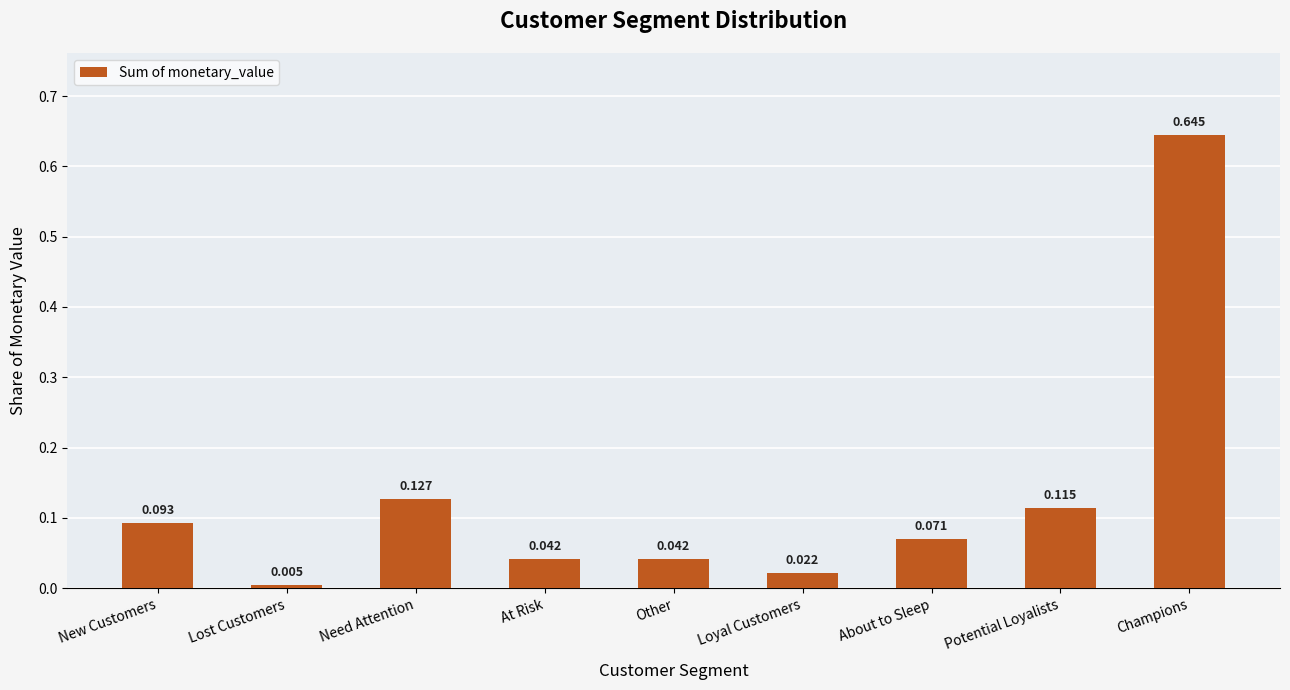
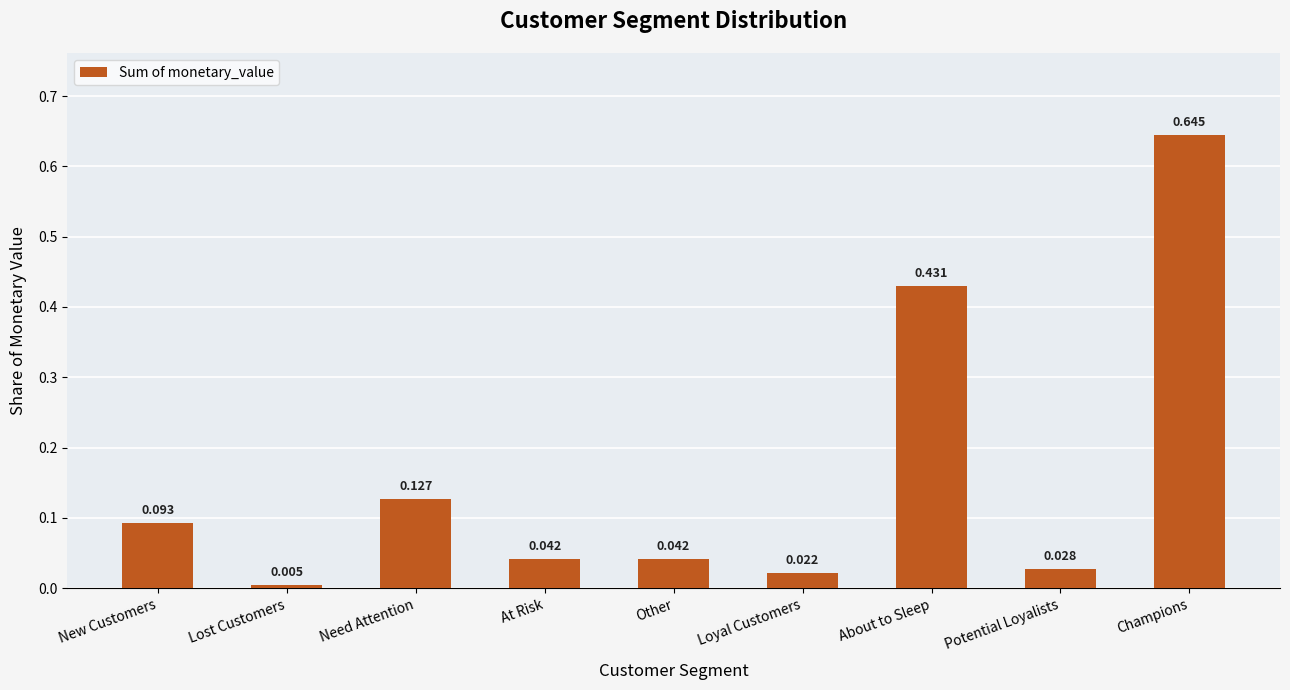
  {
    "New Customers": 0.093,
    "Lost Customers": 0.005,
    "Need Attention": 0.127,
    "At Risk": 0.042,
    "Other": 0.042,
    "Loyal Customers": 0.022,
-   "About to Sleep": 0.071,
-   "Potential Loyalists": 0.115,
+   "About to Sleep": 0.431,
+   "Potential Loyalists": 0.028,
    "Champions": 0.645
  }
